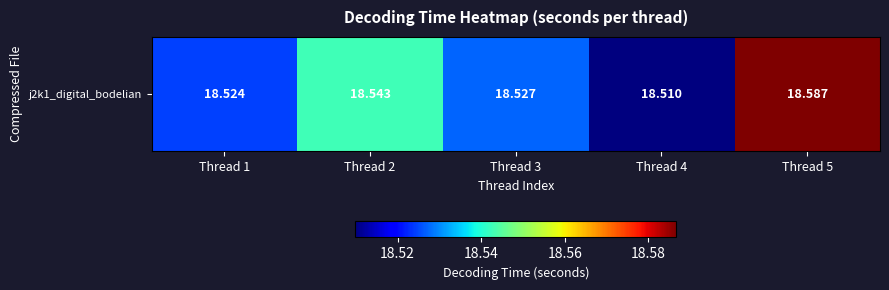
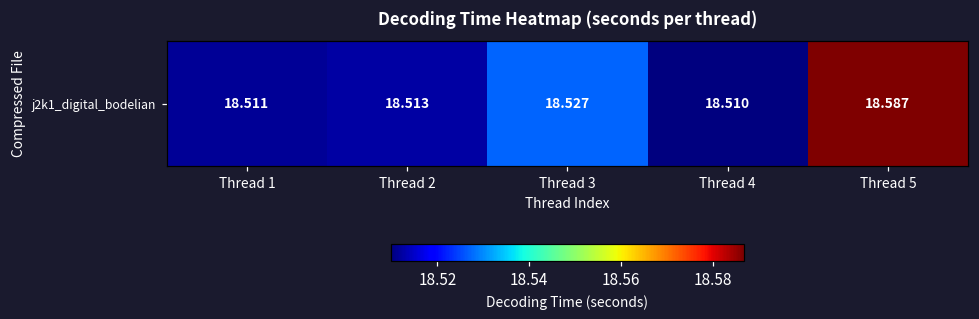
  {
    "j2k1_digital_bodelian": {
-     "Thread 1": 18.524,
-     "Thread 2": 18.543,
+     "Thread 1": 18.511,
+     "Thread 2": 18.513,
      "Thread 3": 18.527,
      "Thread 4": 18.510,
      "Thread 5": 18.587
    }
  }
